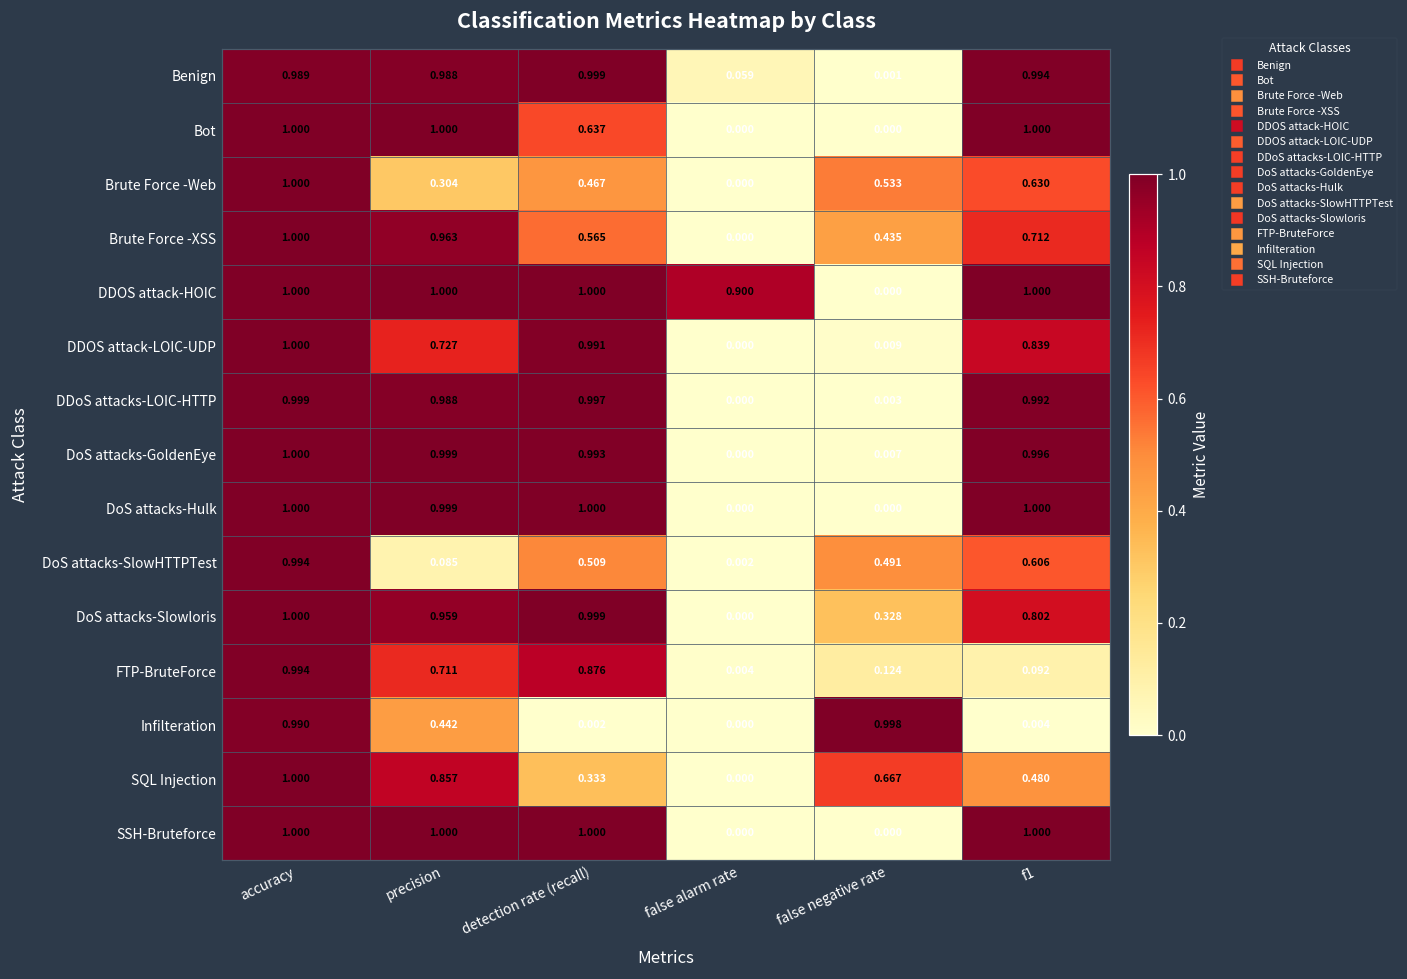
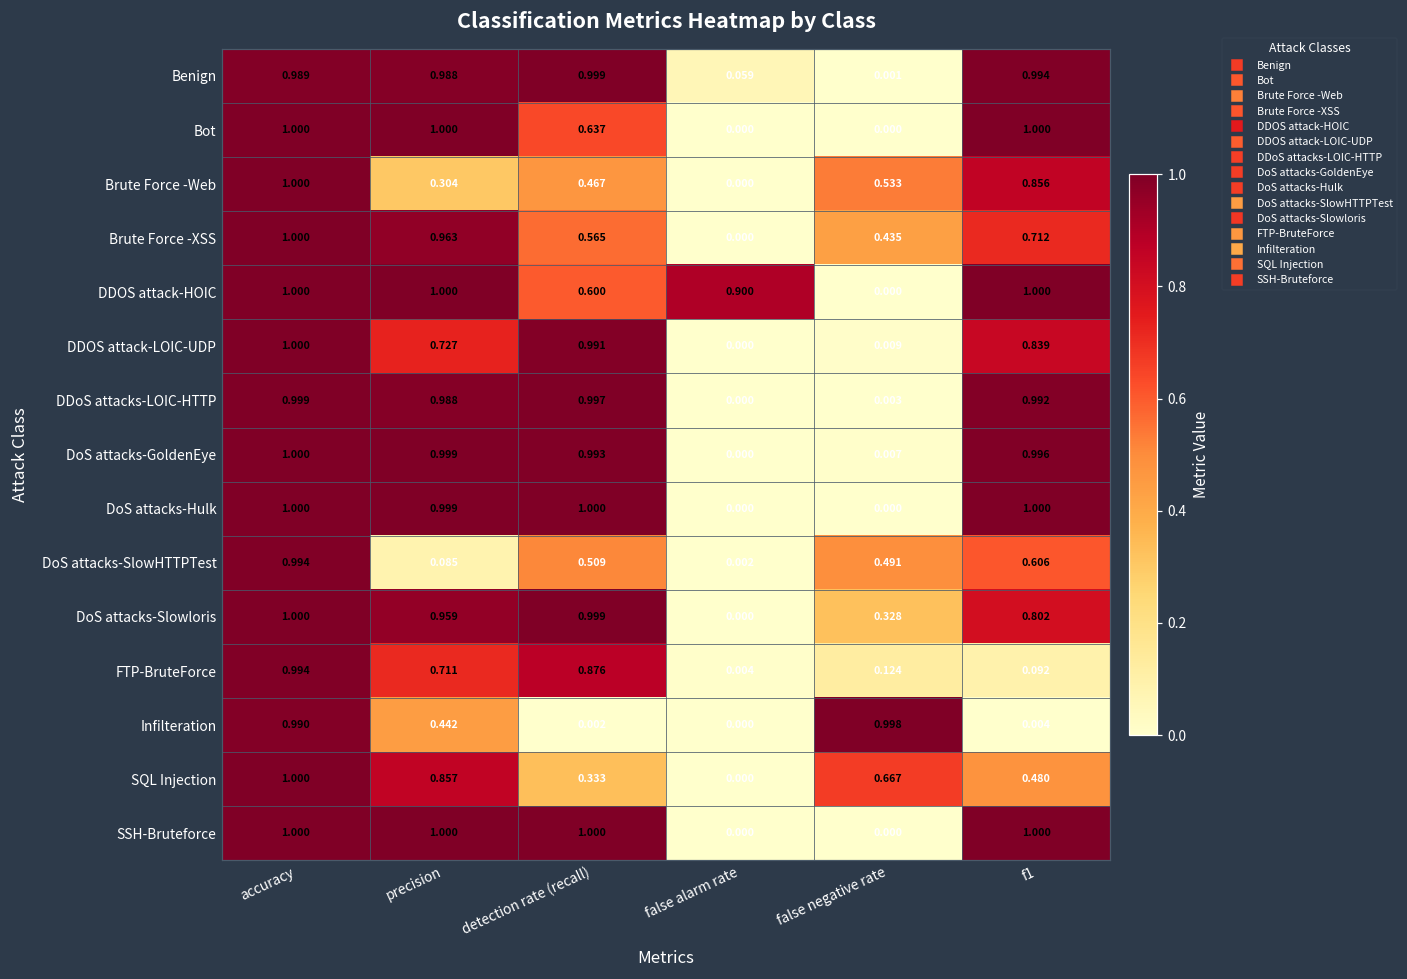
  {
    "Benign": {
      "accuracy": 0.989,
      "precision": 0.988,
      "detection rate (recall)": 0.999,
      "false alarm rate": 0.059,
      "false negative rate": 0.001,
      "f1": 0.994
    },
    "Bot": {
      "accuracy": 1.000,
      "precision": 1.000,
      "detection rate (recall)": 0.637,
      "false alarm rate": 0.000,
      "false negative rate": 0.000,
      "f1": 1.000
    },
    "Brute Force -Web": {
      "accuracy": 1.000,
      "precision": 0.304,
      "detection rate (recall)": 0.467,
      "false alarm rate": 0.000,
      "false negative rate": 0.533,
-     "f1": 0.630
+     "f1": 0.856
    },
    "Brute Force -XSS": {
      "accuracy": 1.000,
      "precision": 0.963,
      "detection rate (recall)": 0.565,
      "false alarm rate": 0.000,
      "false negative rate": 0.435,
      "f1": 0.712
    },
    "DDOS attack-HOIC": {
      "accuracy": 1.000,
      "precision": 1.000,
-     "detection rate (recall)": 1.000,
+     "detection rate (recall)": 0.600,
      "false alarm rate": 0.900,
      "false negative rate": 0.000,
      "f1": 1.000
    },
    "DDOS attack-LOIC-UDP": {
      "accuracy": 1.000,
      "precision": 0.727,
      "detection rate (recall)": 0.991,
      "false alarm rate": 0.000,
      "false negative rate": 0.009,
      "f1": 0.839
    },
    "DDoS attacks-LOIC-HTTP": {
      "accuracy": 0.999,
      "precision": 0.988,
      "detection rate (recall)": 0.997,
      "false alarm rate": 0.000,
      "false negative rate": 0.003,
      "f1": 0.992
    },
    "DoS attacks-GoldenEye": {
      "accuracy": 1.000,
      "precision": 0.999,
      "detection rate (recall)": 0.993,
      "false alarm rate": 0.000,
      "false negative rate": 0.007,
      "f1": 0.996
    },
    "DoS attacks-Hulk": {
      "accuracy": 1.000,
      "precision": 0.999,
      "detection rate (recall)": 1.000,
      "false alarm rate": 0.000,
      "false negative rate": 0.000,
      "f1": 1.000
    },
    "DoS attacks-SlowHTTPTest": {
      "accuracy": 0.994,
      "precision": 0.085,
      "detection rate (recall)": 0.509,
      "false alarm rate": 0.002,
      "false negative rate": 0.491,
      "f1": 0.606
    },
    "DoS attacks-Slowloris": {
      "accuracy": 1.000,
      "precision": 0.959,
      "detection rate (recall)": 0.999,
      "false alarm rate": 0.000,
      "false negative rate": 0.328,
      "f1": 0.802
    },
    "FTP-BruteForce": {
      "accuracy": 0.994,
      "precision": 0.711,
      "detection rate (recall)": 0.876,
      "false alarm rate": 0.004,
      "false negative rate": 0.124,
      "f1": 0.092
    },
    "Infilteration": {
      "accuracy": 0.990,
      "precision": 0.442,
      "detection rate (recall)": 0.002,
      "false alarm rate": 0.000,
      "false negative rate": 0.998,
      "f1": 0.004
    },
    "SQL Injection": {
      "accuracy": 1.000,
      "precision": 0.857,
      "detection rate (recall)": 0.333,
      "false alarm rate": 0.000,
      "false negative rate": 0.667,
      "f1": 0.480
    },
    "SSH-Bruteforce": {
      "accuracy": 1.000,
      "precision": 1.000,
      "detection rate (recall)": 1.000,
      "false alarm rate": 0.000,
      "false negative rate": 0.000,
      "f1": 1.000
    }
  }
